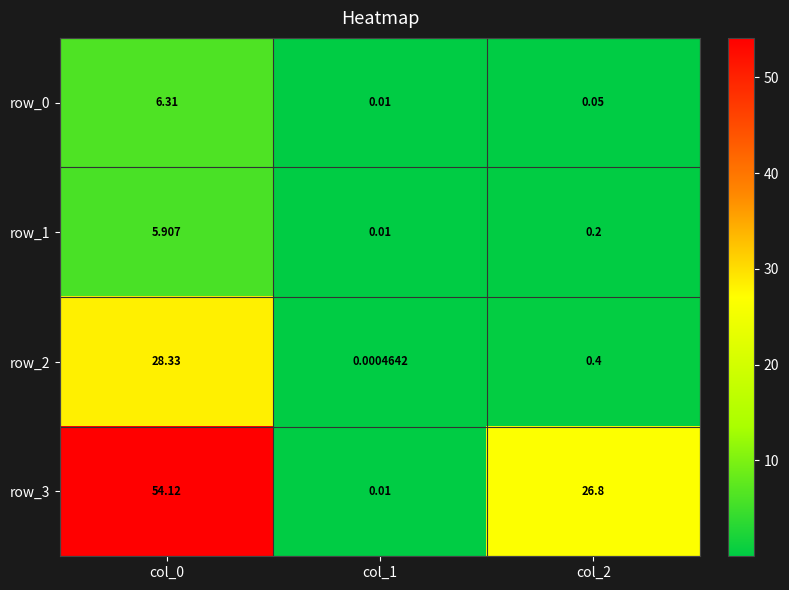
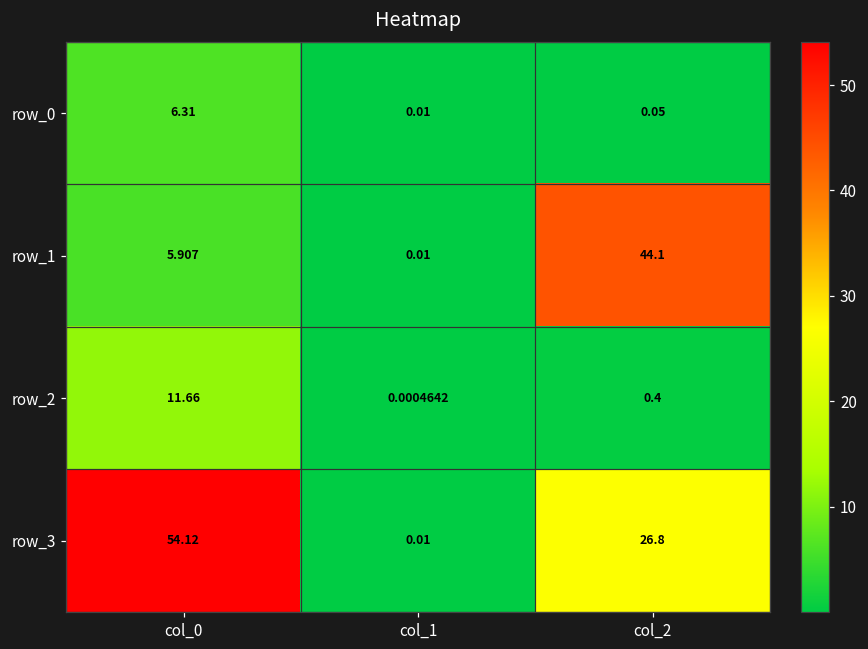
  {
    "row_0": {
      "col_0": 6.31,
      "col_1": 0.01,
      "col_2": 0.05
    },
    "row_1": {
      "col_0": 5.907,
      "col_1": 0.01,
-     "col_2": 0.2
+     "col_2": 44.1
    },
    "row_2": {
-     "col_0": 28.33,
+     "col_0": 11.66,
      "col_1": 0.0004642,
      "col_2": 0.4
    },
    "row_3": {
      "col_0": 54.12,
      "col_1": 0.01,
      "col_2": 26.8
    }
  }
